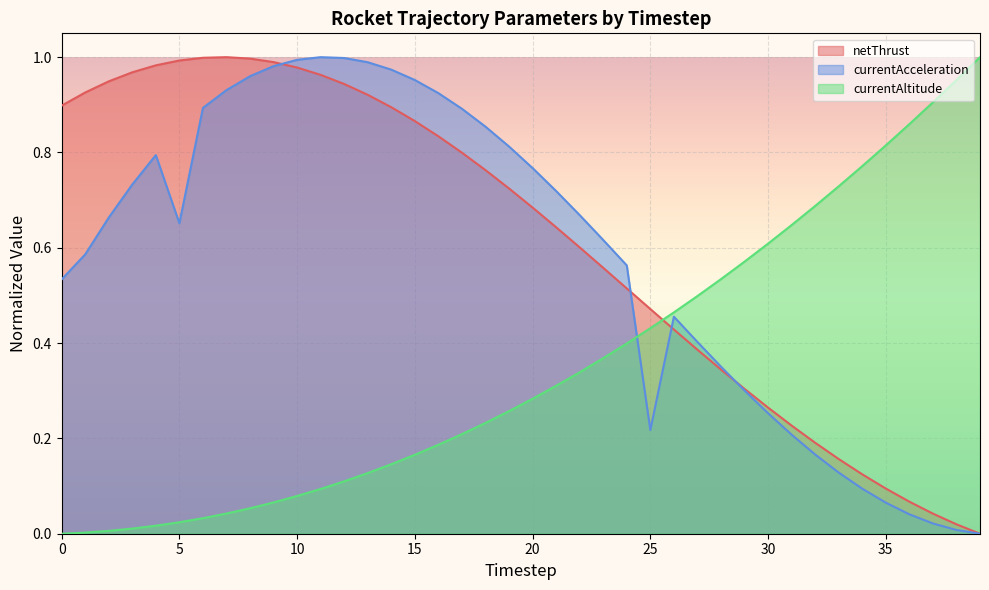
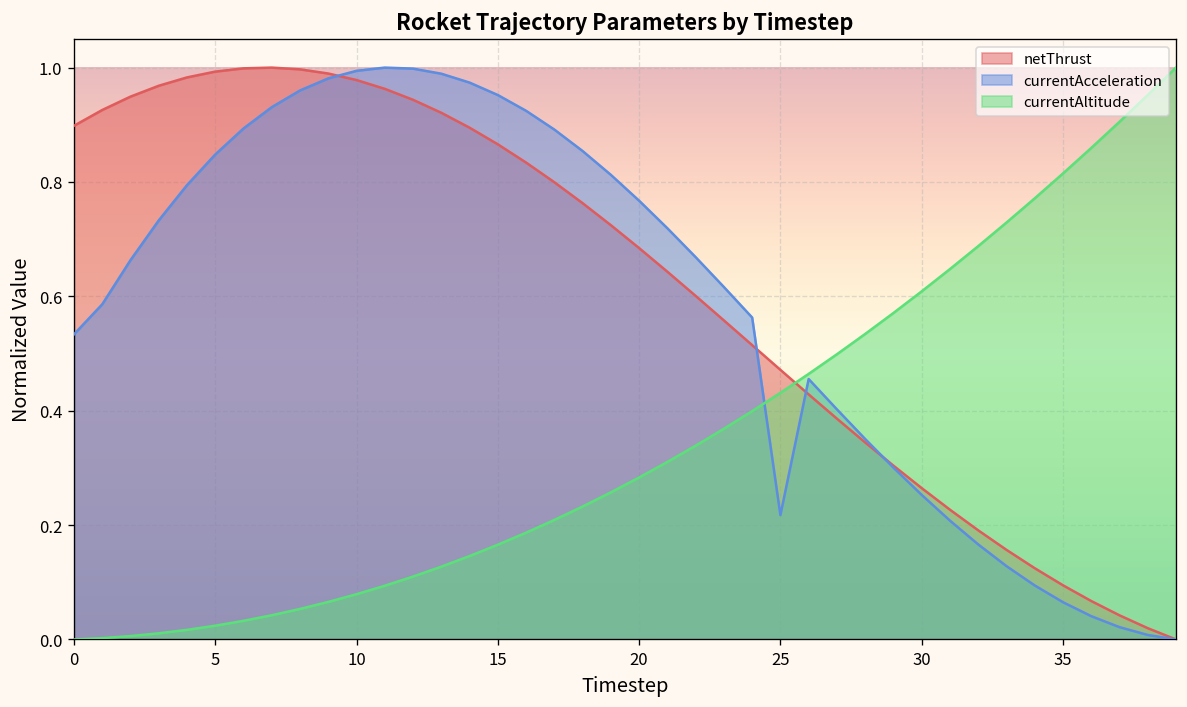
  {
    "netThrust": {
      "0": 0.90,
      "5": 0.99,
      "10": 0.98,
      "15": 0.87,
      "20": 0.68,
      "25": 0.47,
      "30": 0.26,
      "35": 0.09
    },
    "currentAcceleration": {
      "0": 0.53,
-     "5": 0.65,
+     "5": 0.85,
      "10": 0.99,
      "15": 0.95,
      "20": 0.77,
      "25": 0.22,
      "30": 0.25,
      "35": 0.07
    },
    "currentAltitude": {
      "0": 0.00,
      "5": 0.02,
      "10": 0.08,
      "15": 0.17,
      "20": 0.28,
      "25": 0.43,
      "30": 0.61,
      "35": 0.81
    }
  }
